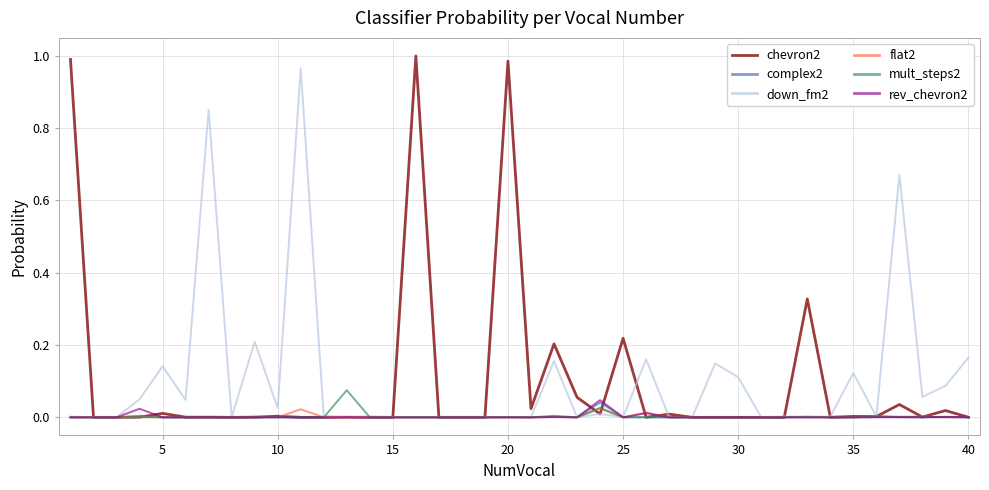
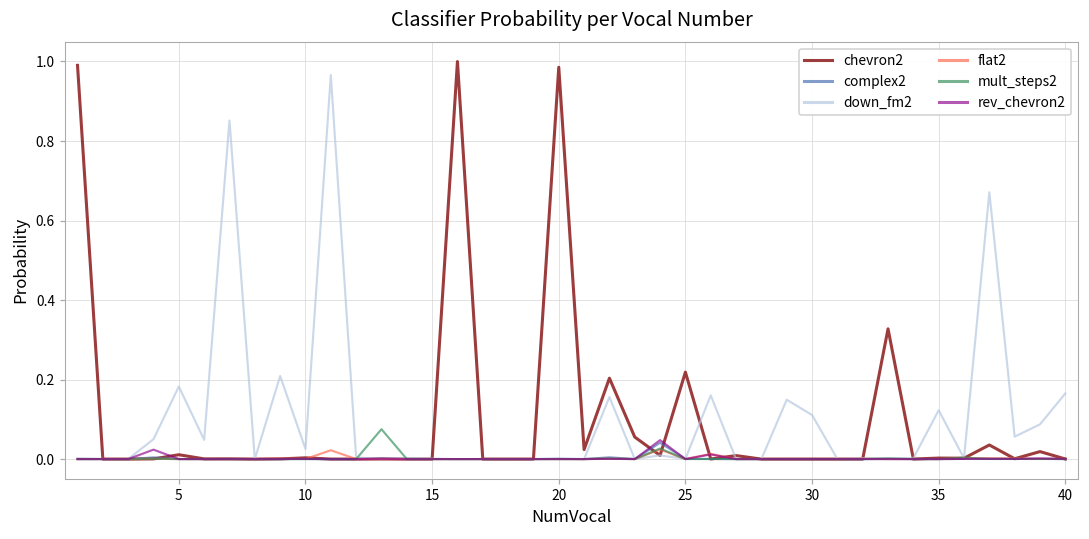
  {
    "chevron2": {
      "5": 0.01,
      "20": 0.99,
      "25": 0.22
    },
    "down_fm2": {
-     "5": 0.14,
+     "5": 0.18,
      "10": 0.03,
      "30": 0.11,
      "35": 0.12,
      "40": 0.17
    }
  }
